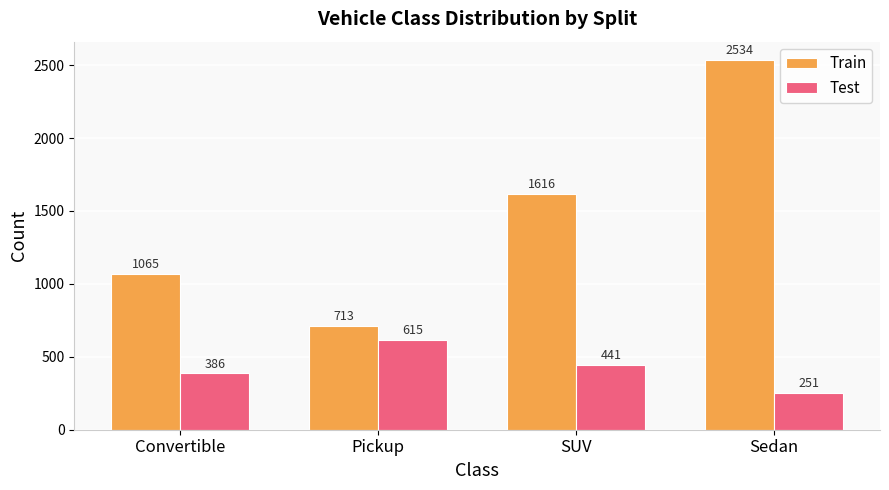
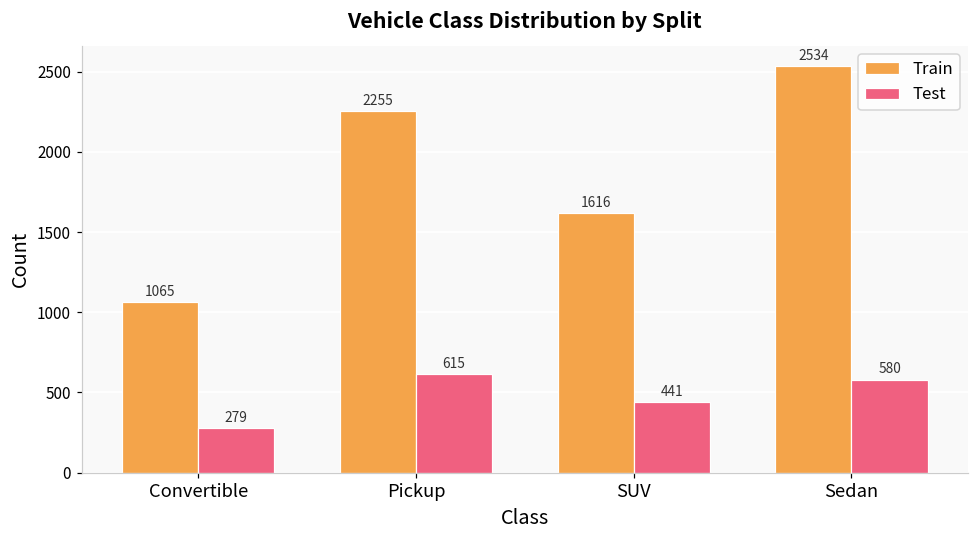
  {
    "Train": {
      "Convertible": 1065,
-     "Pickup": 713,
+     "Pickup": 2255,
      "SUV": 1616,
      "Sedan": 2534
    },
    "Test": {
-     "Convertible": 386,
+     "Convertible": 279,
      "Pickup": 615,
      "SUV": 441,
-     "Sedan": 251
+     "Sedan": 580
    }
  }
